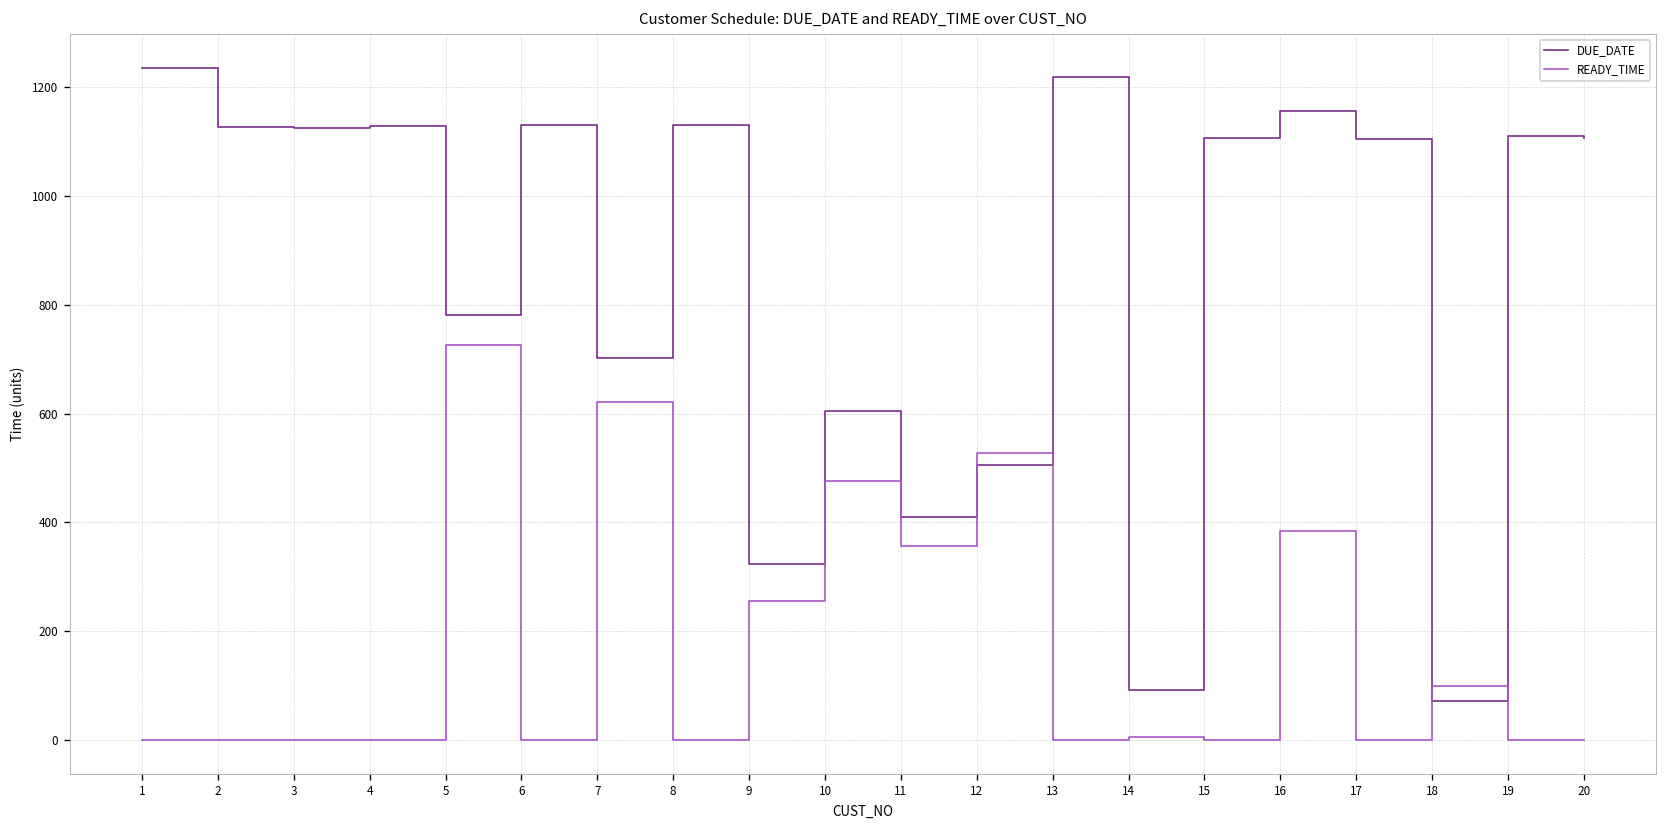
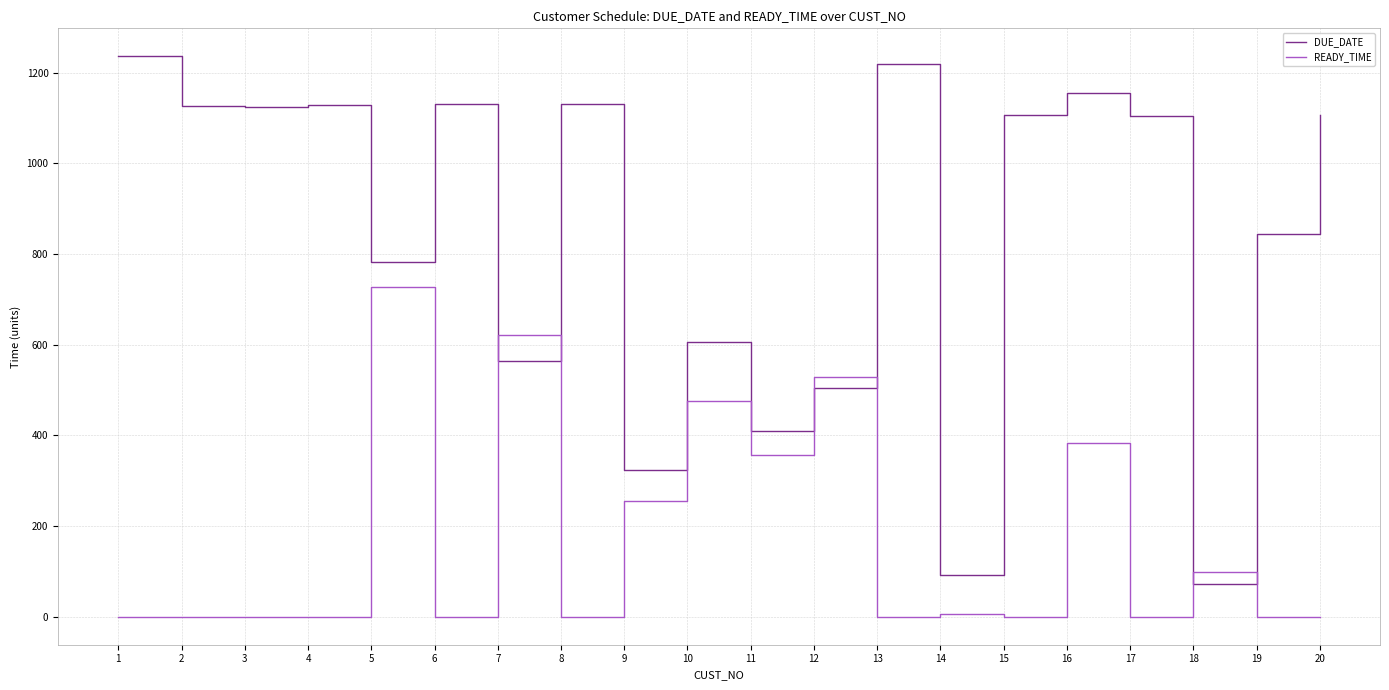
  {
    "DUE_DATE": {
      "1": 1240,
      "2": 1130,
      "3": 1130,
      "4": 1130,
      "5": 780,
      "6": 1130,
-     "7": 700,
+     "7": 560,
      "8": 1130,
      "9": 320,
      "10": 610,
      "11": 410,
      "12": 510,
      "13": 1220,
      "14": 90,
      "15": 1110,
      "16": 1160,
      "17": 1110,
      "18": 70,
-     "19": 1110,
+     "19": 850,
      "20": 1110
    },
    "READY_TIME": {
      "1": 0,
      "2": 0,
      "3": 0,
      "4": 0,
      "5": 730,
      "6": 0,
      "7": 620,
      "8": 0,
      "9": 260,
      "10": 480,
      "11": 360,
      "12": 530,
      "13": 0,
      "14": 10,
      "15": 0,
      "16": 380,
      "17": 0,
      "18": 100,
      "19": 0,
      "20": 0
    }
  }
